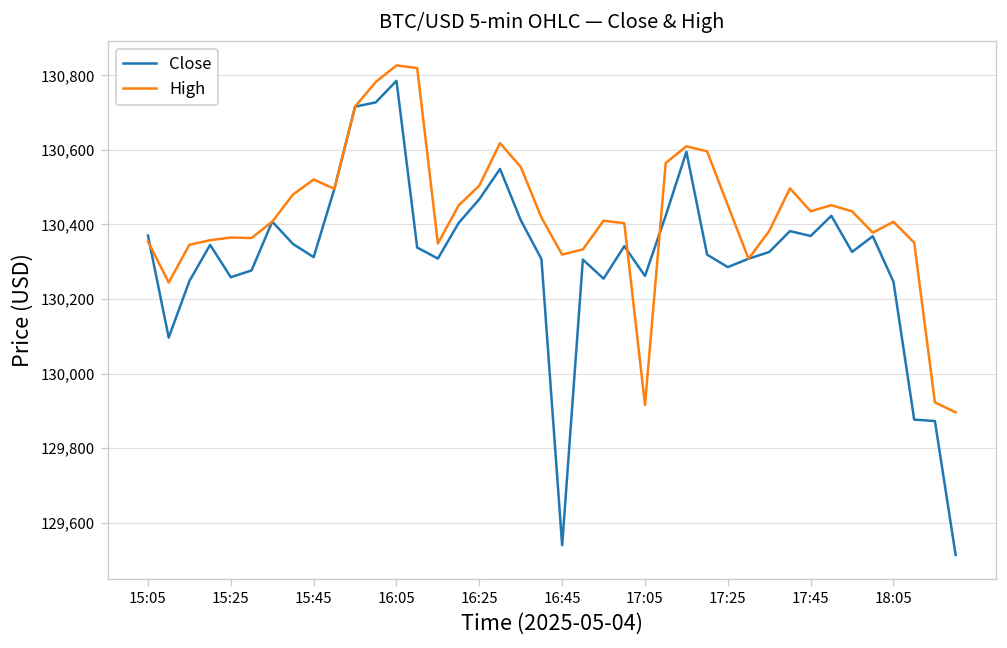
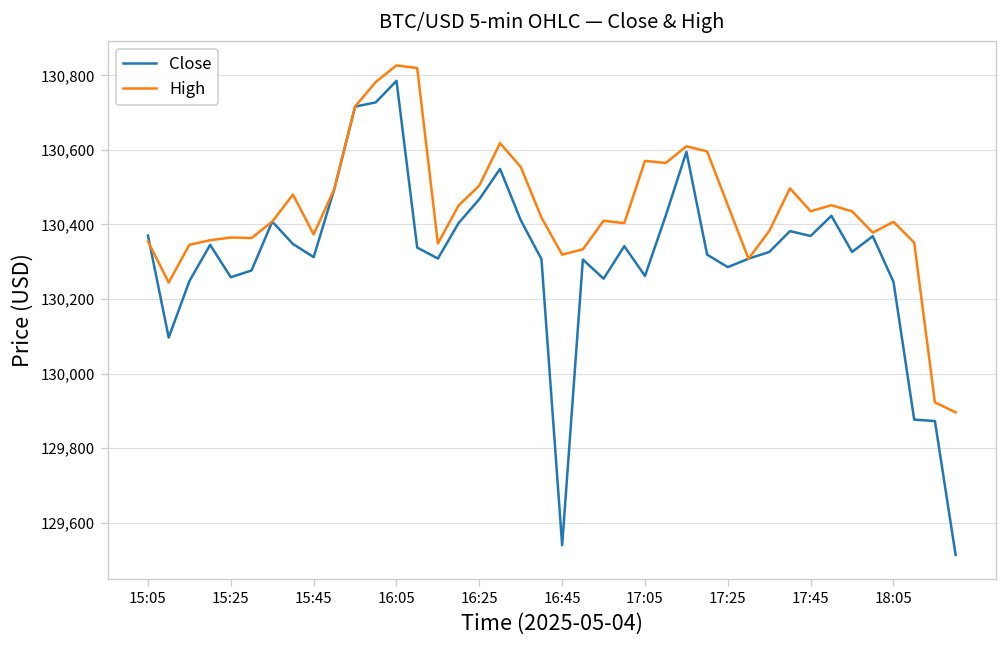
  {
    "Close": {
      "15:05": "130,370",
      "15:25": "130,260",
      "15:45": "130,310",
      "16:05": "130,790",
      "16:25": "130,470",
      "16:45": "129,540",
      "17:05": "130,260",
      "17:25": "130,290",
      "17:45": "130,370",
      "18:05": "130,250"
    },
    "High": {
      "15:05": "130,350",
      "15:25": "130,360",
-     "15:45": "130,520",
+     "15:45": "130,370",
      "16:05": "130,830",
      "16:25": "130,500",
      "16:45": "130,320",
-     "17:05": "129,920",
+     "17:05": "130,570",
      "17:25": "130,450",
      "17:45": "130,440",
      "18:05": "130,410"
    }
  }
